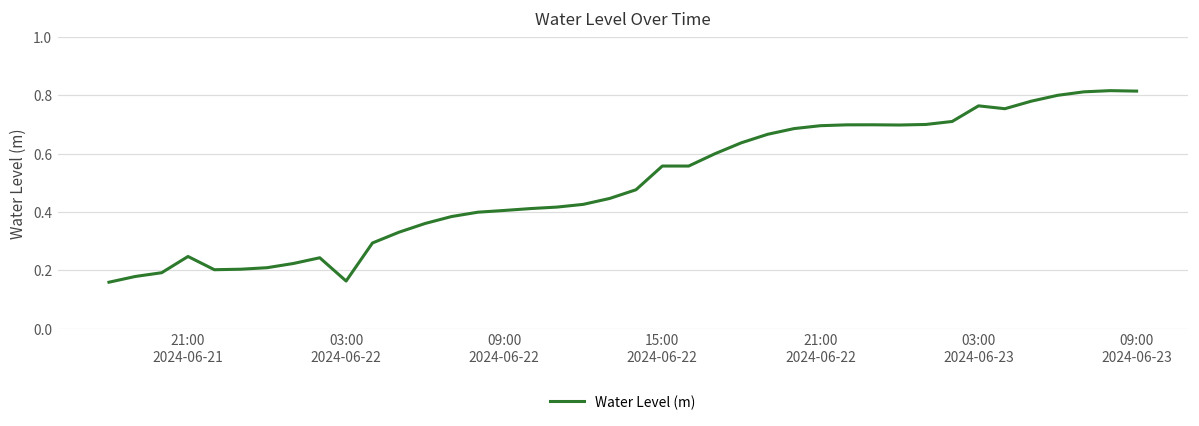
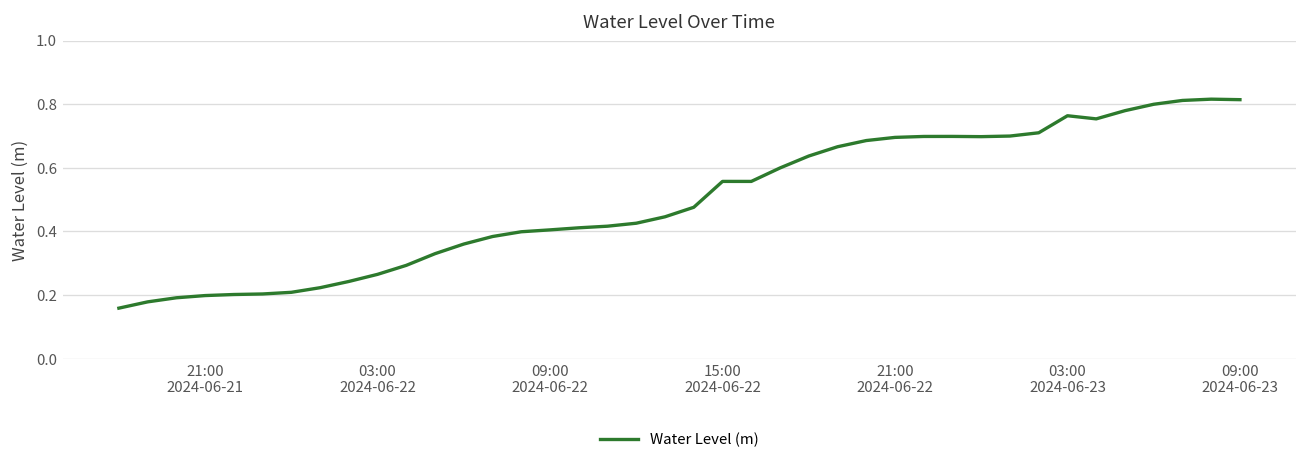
  {
-   "21:00 2024-06-21": 0.25,
-   "03:00 2024-06-22": 0.16,
+   "21:00 2024-06-21": 0.20,
+   "03:00 2024-06-22": 0.27,
    "09:00 2024-06-22": 0.40,
    "15:00 2024-06-22": 0.56,
    "21:00 2024-06-22": 0.70,
    "03:00 2024-06-23": 0.76,
    "09:00 2024-06-23": 0.81
  }
